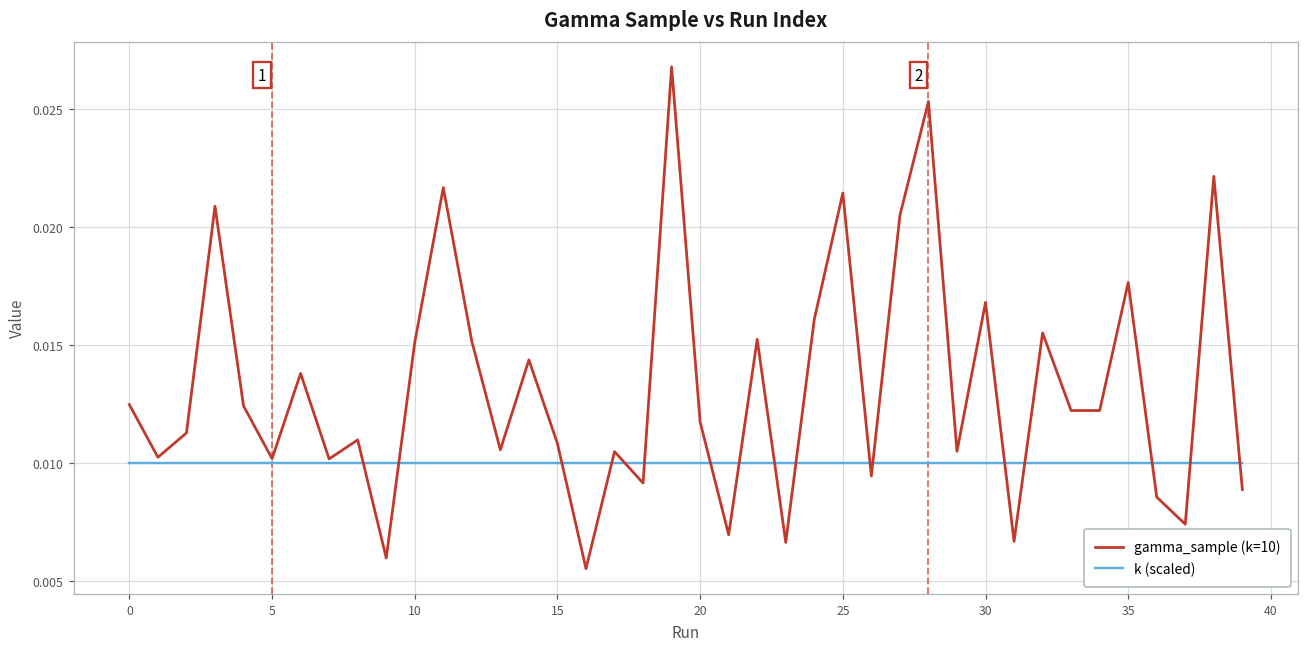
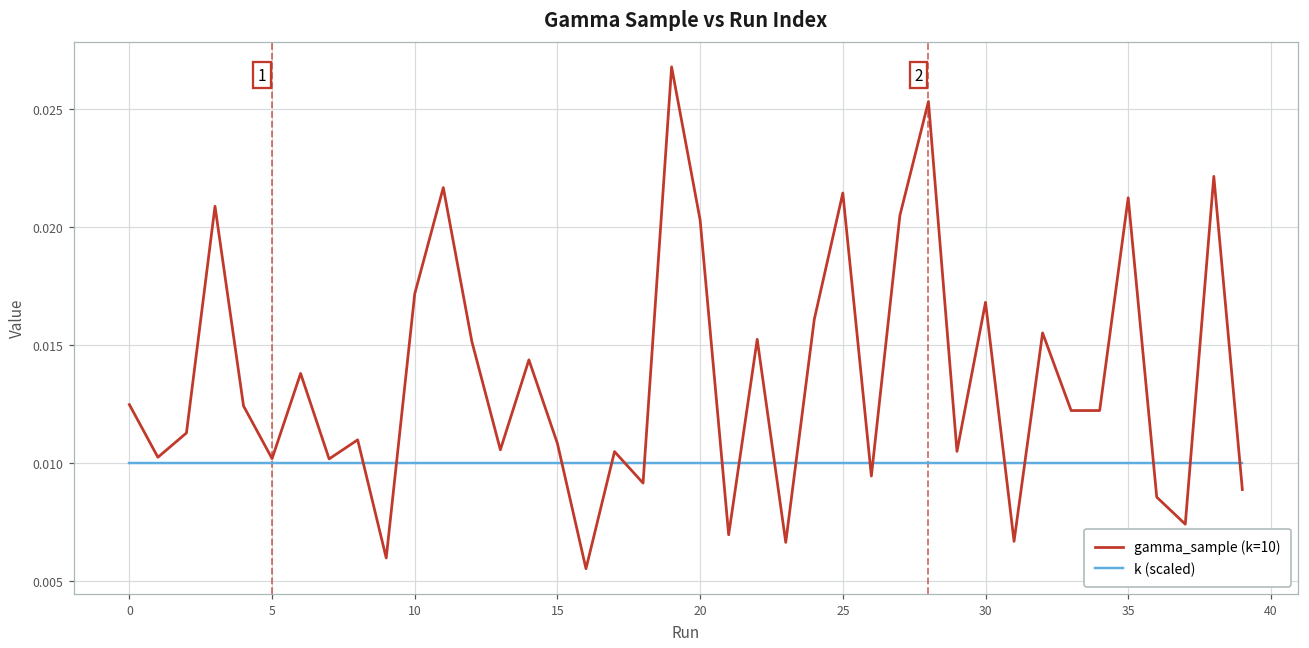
  {
    "gamma_sample (k=10)": {
      "0": 0.0125,
      "5": 0.0102,
-     "10": 0.0151,
+     "10": 0.0172,
      "15": 0.0108,
-     "20": 0.0117,
+     "20": 0.0203,
      "25": 0.0215,
      "30": 0.0168,
-     "35": 0.0177
+     "35": 0.0213
    },
    "k (scaled)": {
      "0": 0.0100,
      "5": 0.0100,
      "10": 0.0100,
      "15": 0.0100,
      "20": 0.0100,
      "25": 0.0100,
      "30": 0.0100,
      "35": 0.0100
    }
  }
